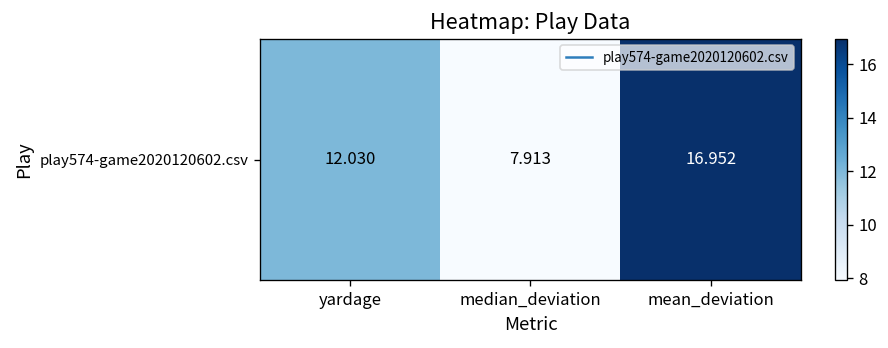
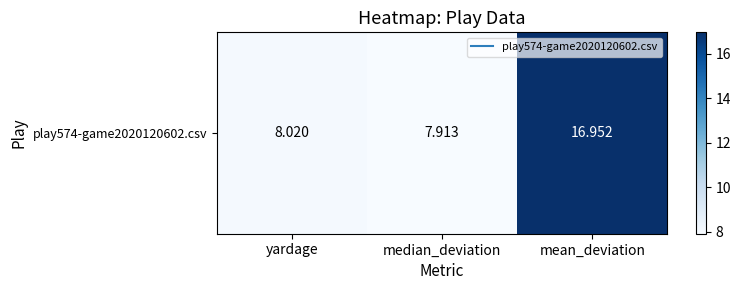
  {
    "play574-game2020120602.csv": {
-     "yardage": 12.030,
+     "yardage": 8.020,
      "median_deviation": 7.913,
      "mean_deviation": 16.952
    }
  }
